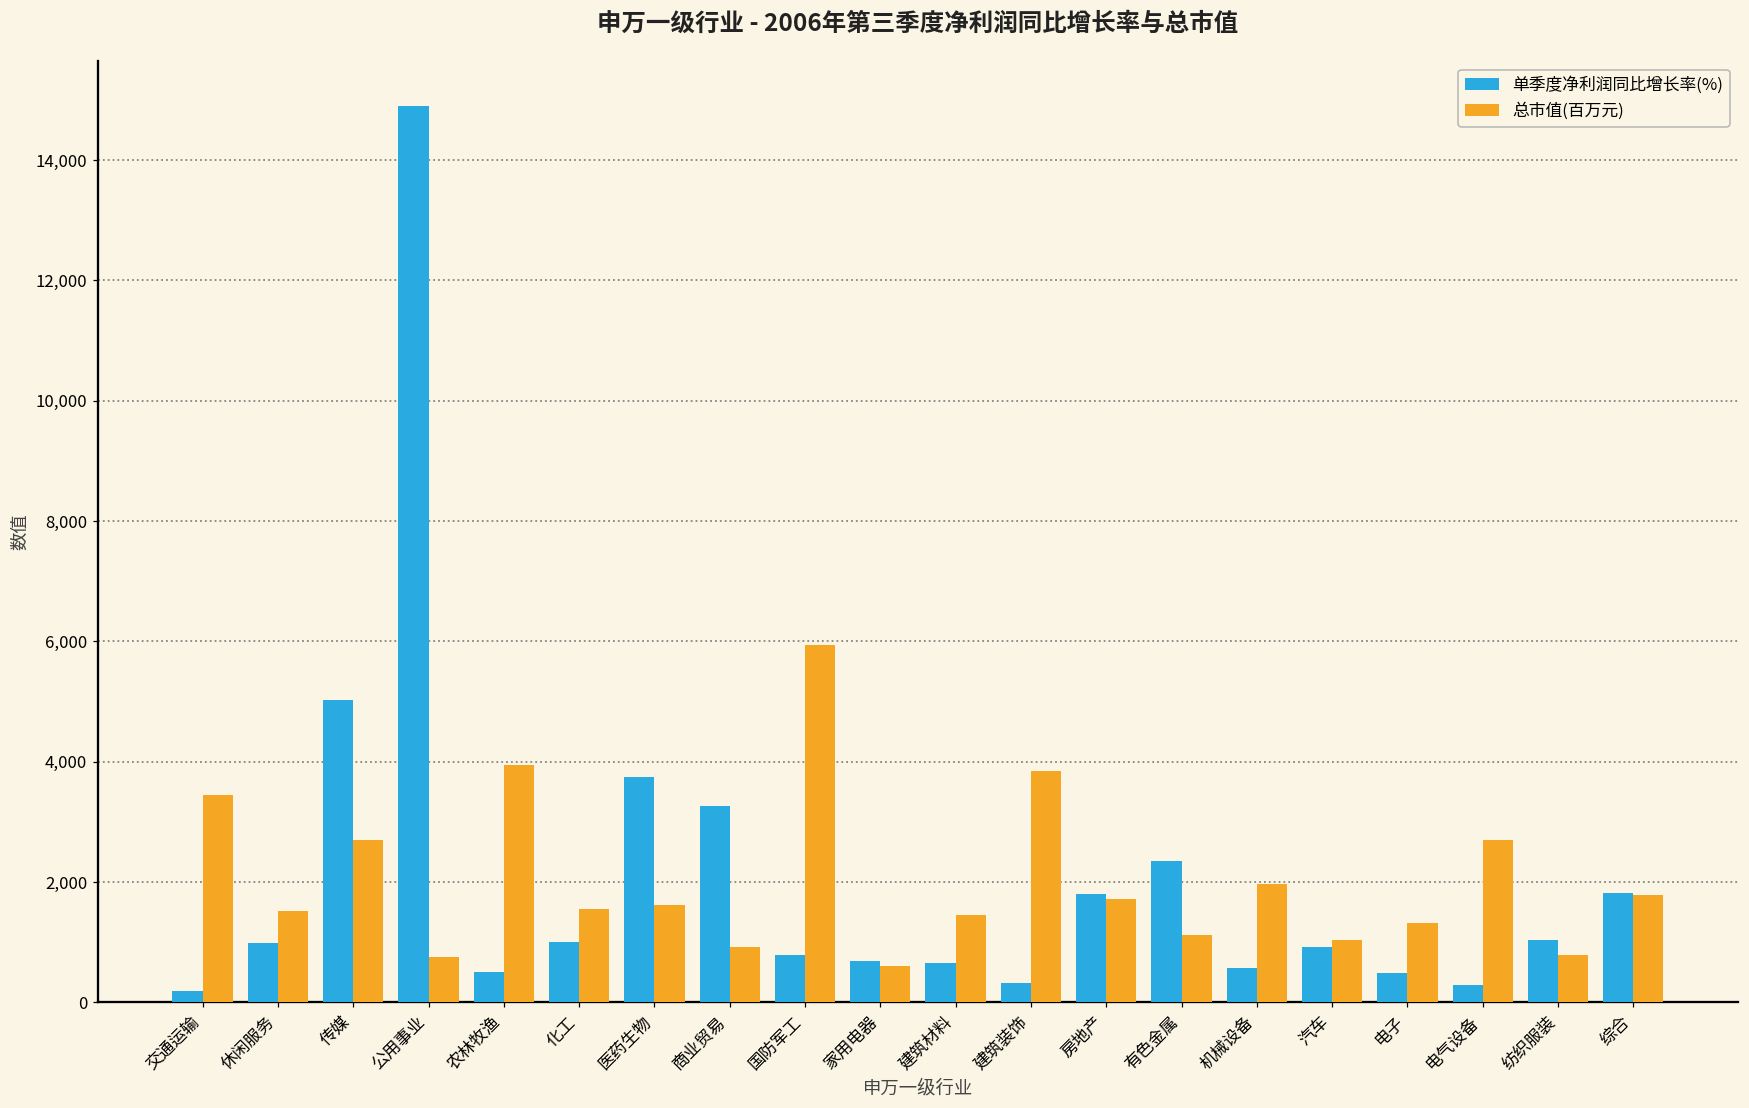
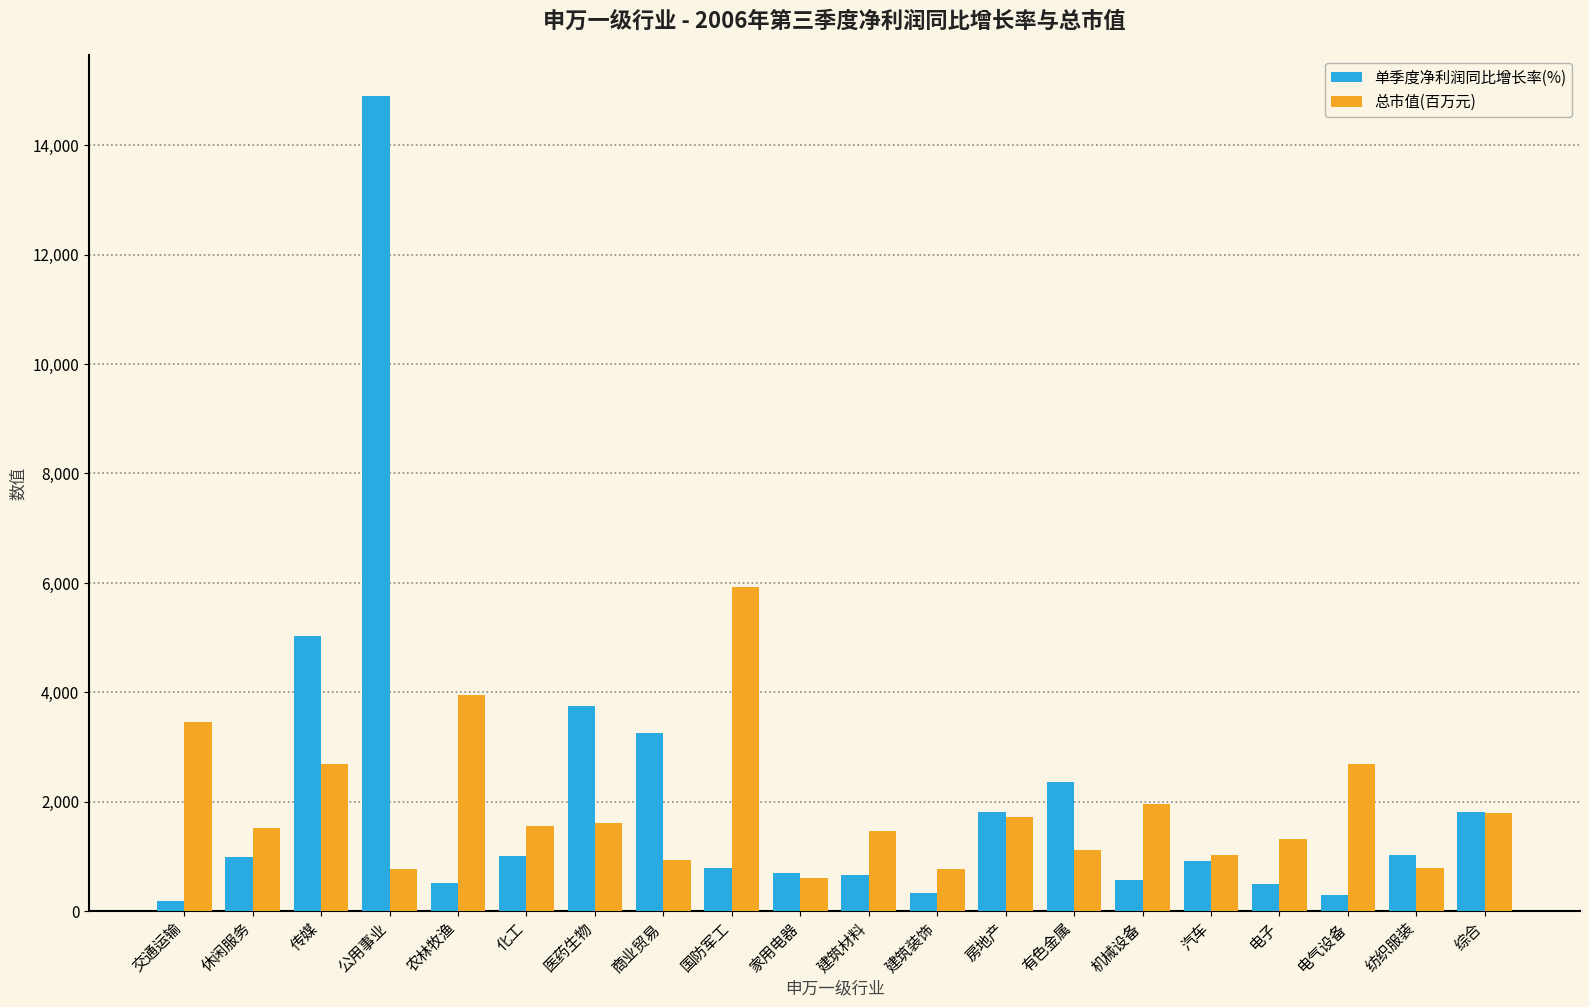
  {
    "单季度净利润同比增长率(%)": {
      "交通运输": "200",
      "休闲服务": "1,000",
      "传媒": "5,000",
      "公用事业": "14,900",
      "农林牧渔": "500",
      "化工": "1,000",
      "医药生物": "3,700",
      "商业贸易": "3,300",
      "国防军工": "800",
      "家用电器": "700",
      "建筑材料": "700",
      "建筑装饰": "300",
      "房地产": "1,800",
      "有色金属": "2,400",
      "机械设备": "600",
      "汽车": "900",
      "电子": "500",
      "电气设备": "300",
      "纺织服装": "1,000",
      "综合": "1,800"
    },
    "总市值(百万元)": {
      "交通运输": "3,500",
      "休闲服务": "1,500",
      "传媒": "2,700",
      "公用事业": "800",
      "农林牧渔": "3,900",
      "化工": "1,600",
      "医药生物": "1,600",
      "商业贸易": "900",
      "国防军工": "5,900",
      "家用电器": "600",
      "建筑材料": "1,500",
-     "建筑装饰": "3,800",
+     "建筑装饰": "800",
      "房地产": "1,700",
      "有色金属": "1,100",
      "机械设备": "2,000",
      "汽车": "1,000",
      "电子": "1,300",
      "电气设备": "2,700",
      "纺织服装": "800",
      "综合": "1,800"
    }
  }
